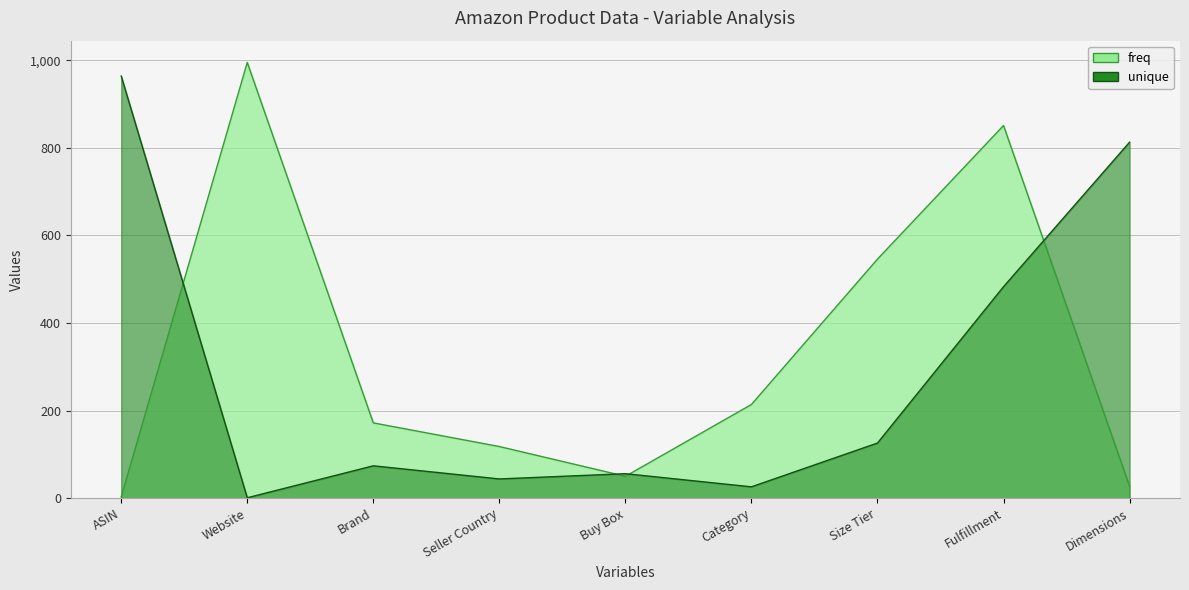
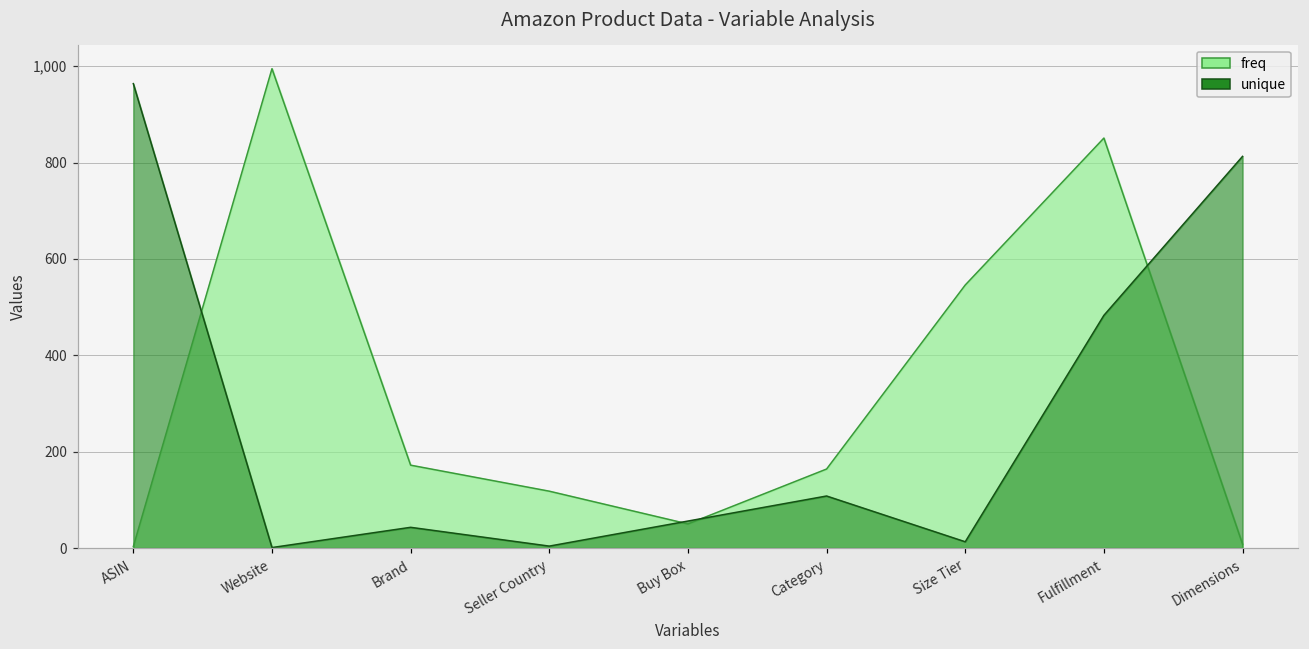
  {
    "freq": {
      "ASIN": "0",
      "Website": "1,000",
      "Brand": "170",
      "Seller Country": "120",
      "Buy Box": "50",
-     "Category": "210",
+     "Category": "160",
      "Size Tier": "550",
      "Fulfillment": "850",
-     "Dimensions": "30"
+     "Dimensions": "10"
    },
    "unique": {
      "ASIN": "960",
      "Website": "0",
-     "Brand": "70",
-     "Seller Country": "40",
+     "Brand": "40",
+     "Seller Country": "0",
      "Buy Box": "60",
-     "Category": "30",
-     "Size Tier": "130",
+     "Category": "110",
+     "Size Tier": "10",
      "Fulfillment": "480",
      "Dimensions": "810"
    }
  }
